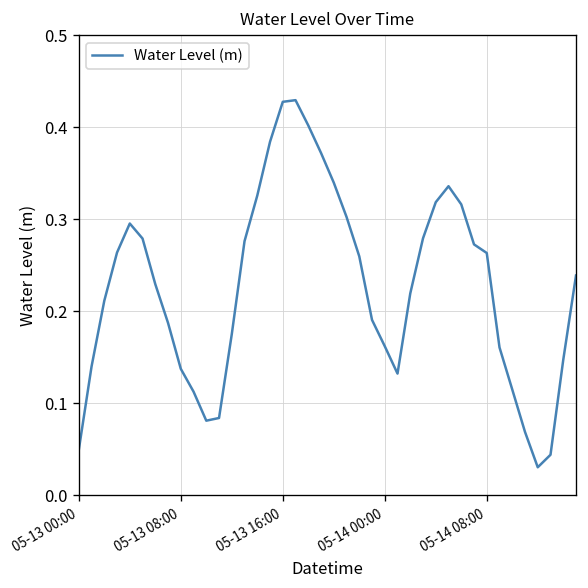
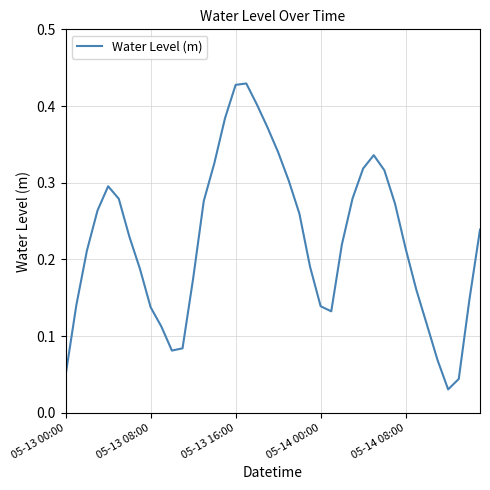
  {
    "05-13 00:00": 0.05,
    "05-13 08:00": 0.14,
    "05-13 16:00": 0.43,
-   "05-14 00:00": 0.16,
-   "05-14 08:00": 0.26
+   "05-14 00:00": 0.14,
+   "05-14 08:00": 0.21
  }
